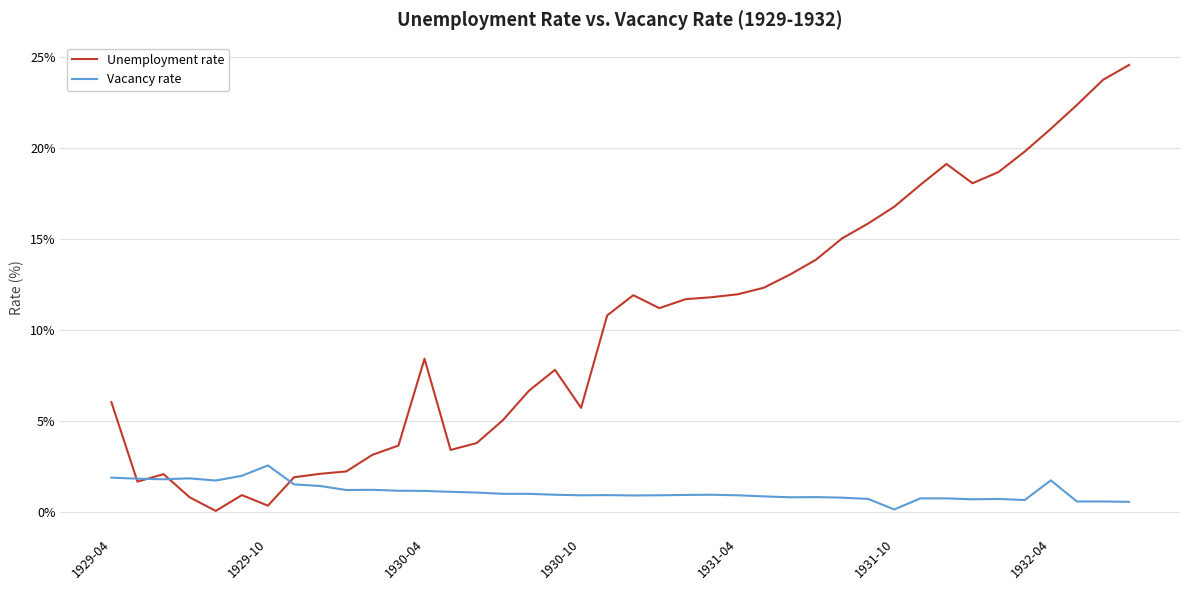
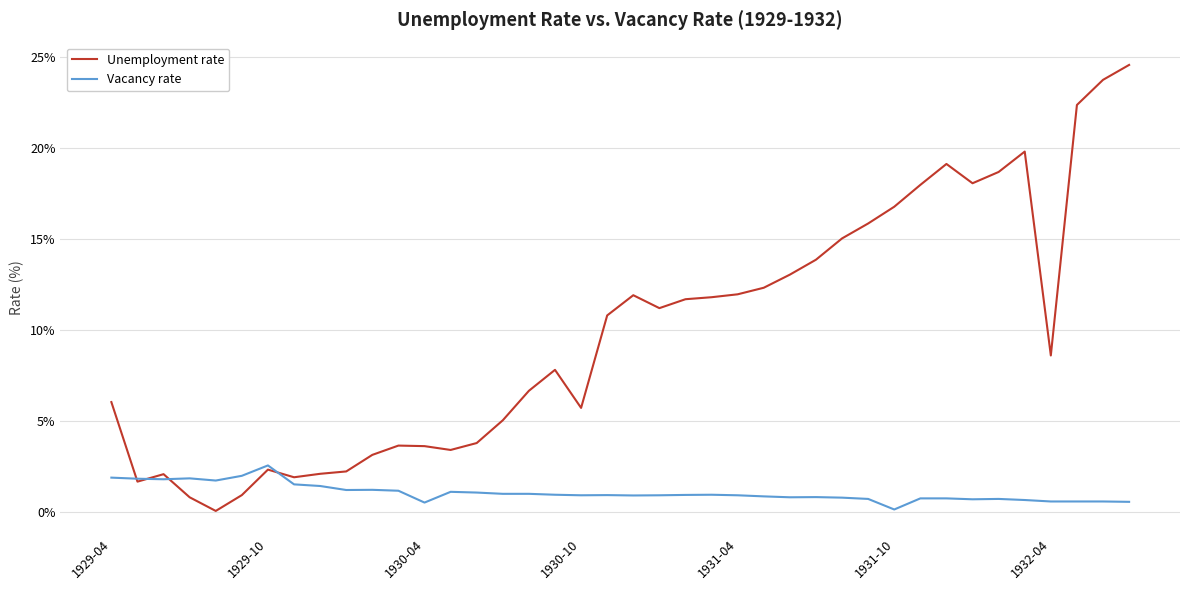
  {
    "Unemployment rate": {
      "1929-04": "6.0%",
-     "1929-10": "0.3%",
-     "1930-04": "8.4%",
+     "1929-10": "2.3%",
+     "1930-04": "3.6%",
      "1930-10": "5.7%",
      "1931-04": "11.9%",
      "1931-10": "16.8%",
-     "1932-04": "21.0%"
+     "1932-04": "8.6%"
    },
    "Vacancy rate": {
      "1929-04": "1.9%",
      "1929-10": "2.5%",
-     "1930-04": "1.1%",
+     "1930-04": "0.5%",
      "1930-10": "0.9%",
      "1931-04": "0.9%",
      "1931-10": "0.1%",
-     "1932-04": "1.7%"
+     "1932-04": "0.6%"
    }
  }
